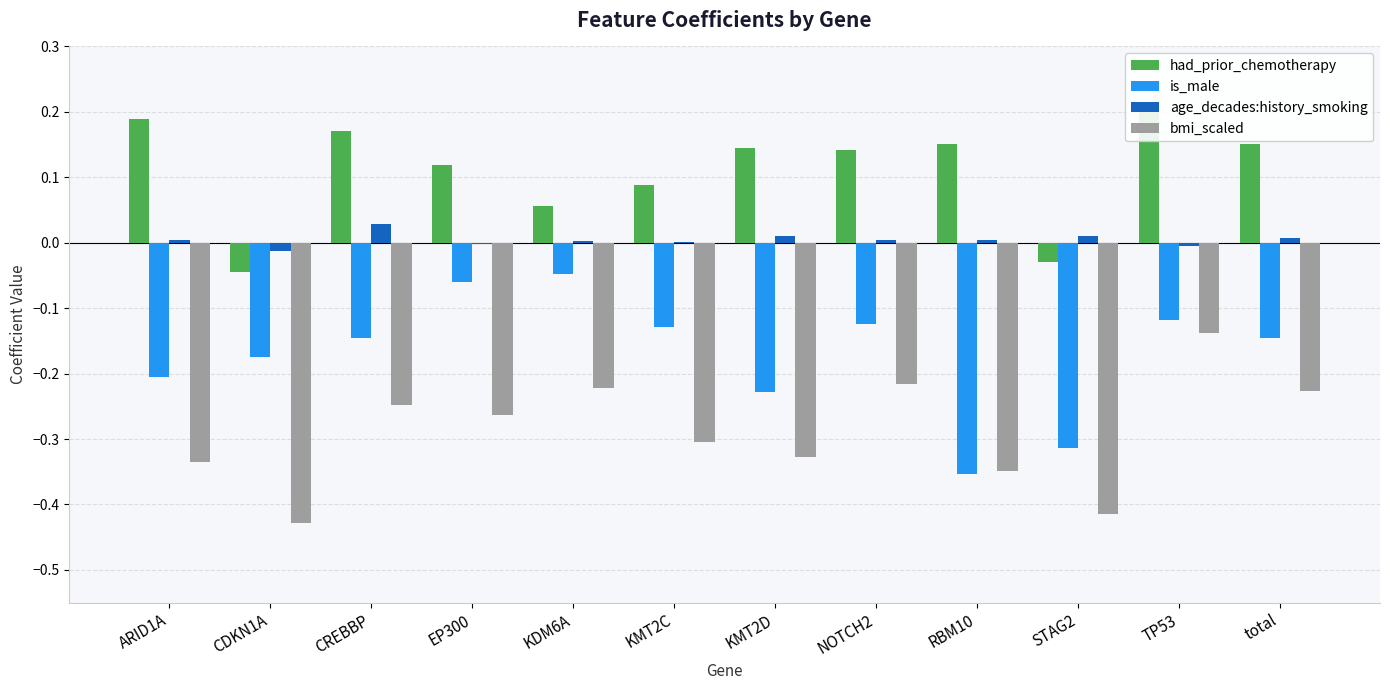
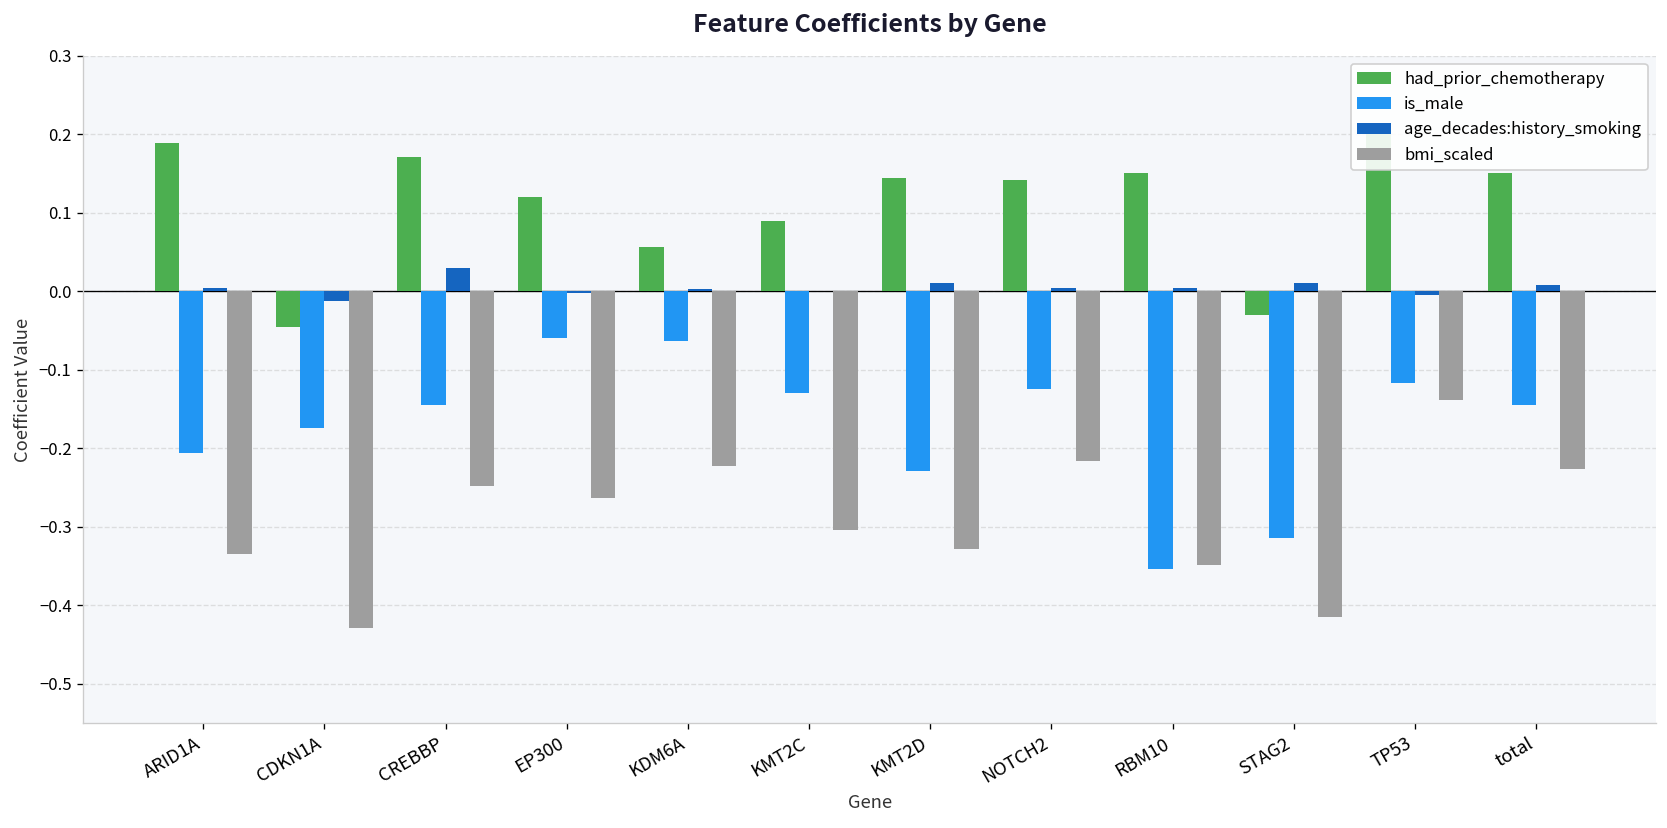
  {
    "had_prior_chemotherapy": {
      "ARID1A": 0.19,
      "CDKN1A": -0.04,
      "CREBBP": 0.17,
      "EP300": 0.12,
      "KDM6A": 0.06,
      "KMT2C": 0.09,
      "KMT2D": 0.14,
      "NOTCH2": 0.14,
      "RBM10": 0.15,
      "STAG2": -0.03,
      "total": 0.15
    },
    "is_male": {
      "ARID1A": -0.21,
      "CDKN1A": -0.17,
      "CREBBP": -0.15,
      "EP300": -0.06,
-     "KDM6A": -0.05,
+     "KDM6A": -0.06,
      "KMT2C": -0.13,
      "KMT2D": -0.23,
      "NOTCH2": -0.12,
      "RBM10": -0.35,
      "STAG2": -0.31,
      "TP53": -0.12,
      "total": -0.14
    },
    "age_decades:history_smoking": {
      "CDKN1A": -0.01,
      "CREBBP": 0.03,
      "KMT2D": 0.01,
      "NOTCH2": 0.00,
      "RBM10": 0.00,
      "STAG2": 0.01,
      "TP53": 0.00,
      "total": 0.01
    },
    "bmi_scaled": {
      "ARID1A": -0.33,
      "CDKN1A": -0.43,
      "CREBBP": -0.25,
      "EP300": -0.26,
      "KDM6A": -0.22,
      "KMT2C": -0.30,
      "KMT2D": -0.33,
      "NOTCH2": -0.22,
      "RBM10": -0.35,
      "STAG2": -0.41,
      "TP53": -0.14,
      "total": -0.23
    }
  }
